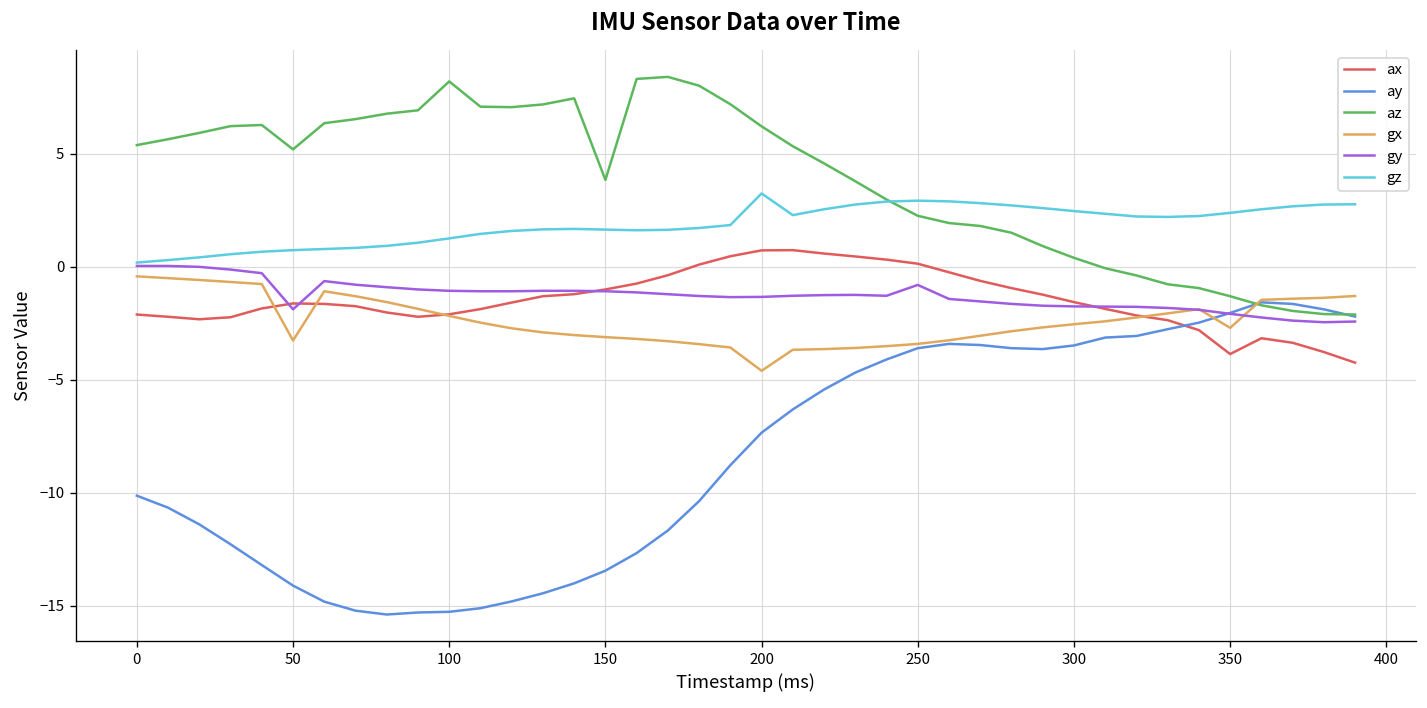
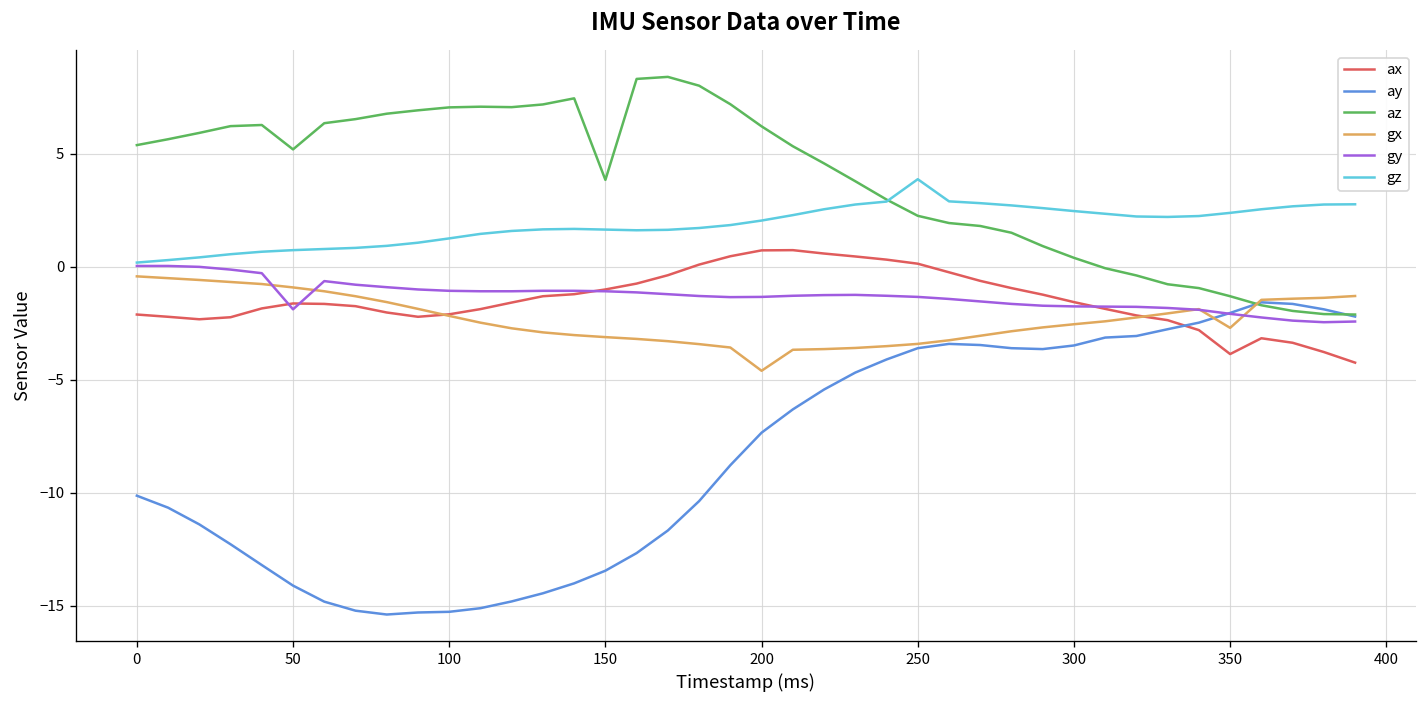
  {
    "ax": {
      "0": -2.1,
      "50": -1.6,
      "200": 0.7,
      "250": 0.1,
      "300": -1.6,
      "350": -3.9
    },
    "ay": {
      "0": -10.1,
      "50": -14.1,
      "100": -15.3,
      "150": -13.5,
      "200": -7.3,
      "250": -3.6,
      "300": -3.5
    },
    "az": {
      "0": 5.4,
      "50": 5.2,
-     "100": 8.2,
+     "100": 7.1,
      "150": 3.9,
      "200": 6.2,
      "250": 2.3,
      "300": 0.4,
      "350": -1.3
    },
    "gx": {
      "0": -0.4,
-     "50": -3.3,
+     "50": -0.9,
      "150": -3.1,
      "200": -4.6,
      "250": -3.4,
      "300": -2.5,
      "350": -2.7
    },
    "gy": {
      "0": 0.0,
      "50": -1.9,
      "100": -1.1,
      "200": -1.3,
-     "250": -0.8,
+     "250": -1.3,
      "300": -1.8
    },
    "gz": {
      "0": 0.2,
      "50": 0.7,
      "100": 1.3,
      "150": 1.7,
-     "200": 3.3,
-     "250": 2.9,
+     "200": 2.1,
+     "250": 3.9,
      "300": 2.5,
      "350": 2.4
    }
  }
